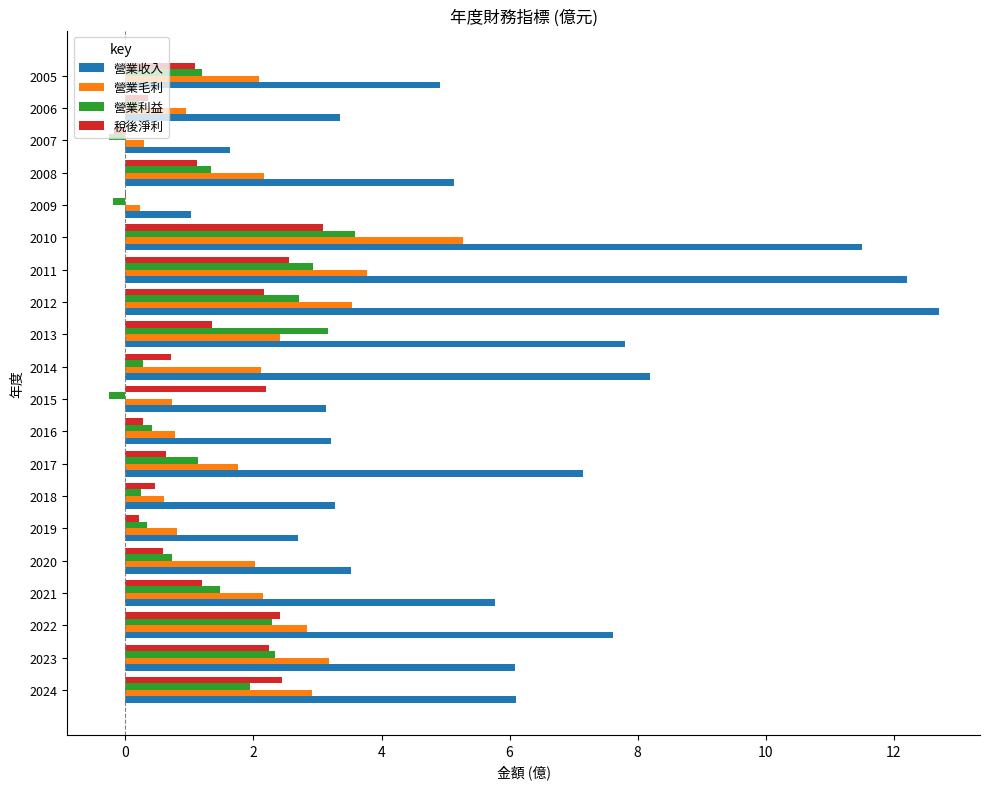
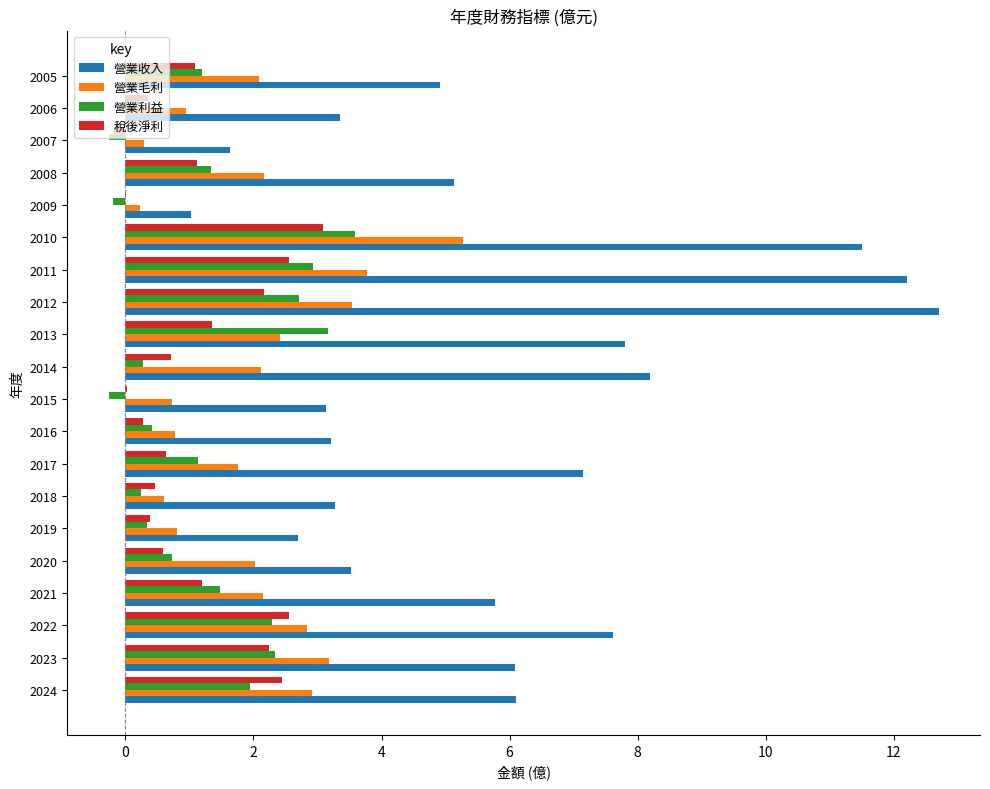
  {
    "營業收入": {
      "2005": 4.9,
      "2006": 3.4,
      "2007": 1.6,
      "2008": 5.1,
      "2009": 1.0,
      "2010": 11.5,
      "2011": 12.2,
      "2012": 12.7,
      "2013": 7.8,
      "2014": 8.2,
      "2015": 3.1,
      "2016": 3.2,
      "2017": 7.1,
      "2018": 3.3,
      "2019": 2.7,
      "2020": 3.5,
      "2021": 5.8,
      "2022": 7.6,
      "2023": 6.1,
      "2024": 6.1
    },
    "營業毛利": {
      "2005": 2.1,
      "2006": 0.9,
      "2007": 0.3,
      "2008": 2.2,
      "2009": 0.2,
      "2010": 5.3,
      "2011": 3.8,
      "2012": 3.5,
      "2013": 2.4,
      "2014": 2.1,
      "2015": 0.7,
      "2016": 0.8,
      "2017": 1.8,
      "2018": 0.6,
      "2019": 0.8,
      "2020": 2.0,
      "2021": 2.2,
      "2022": 2.8,
      "2023": 3.2,
      "2024": 2.9
    },
    "營業利益": {
      "2005": 1.2,
      "2008": 1.3,
      "2009": -0.2,
      "2010": 3.6,
      "2011": 2.9,
      "2012": 2.7,
      "2013": 3.2,
      "2014": 0.3,
      "2015": -0.3,
      "2016": 0.4,
      "2017": 1.1,
      "2018": 0.2,
      "2019": 0.3,
      "2020": 0.7,
      "2021": 1.5,
      "2022": 2.3,
      "2023": 2.3,
      "2024": 2.0
    },
    "稅後淨利": {
      "2005": 1.1,
      "2008": 1.1,
      "2010": 3.1,
      "2011": 2.6,
      "2012": 2.2,
      "2013": 1.4,
      "2014": 0.7,
-     "2015": 2.2,
+     "2015": 0.0,
      "2016": 0.3,
      "2017": 0.6,
      "2018": 0.5,
-     "2019": 0.2,
+     "2019": 0.4,
      "2020": 0.6,
      "2021": 1.2,
-     "2022": 2.4,
+     "2022": 2.6,
      "2023": 2.2,
      "2024": 2.4
    }
  }
